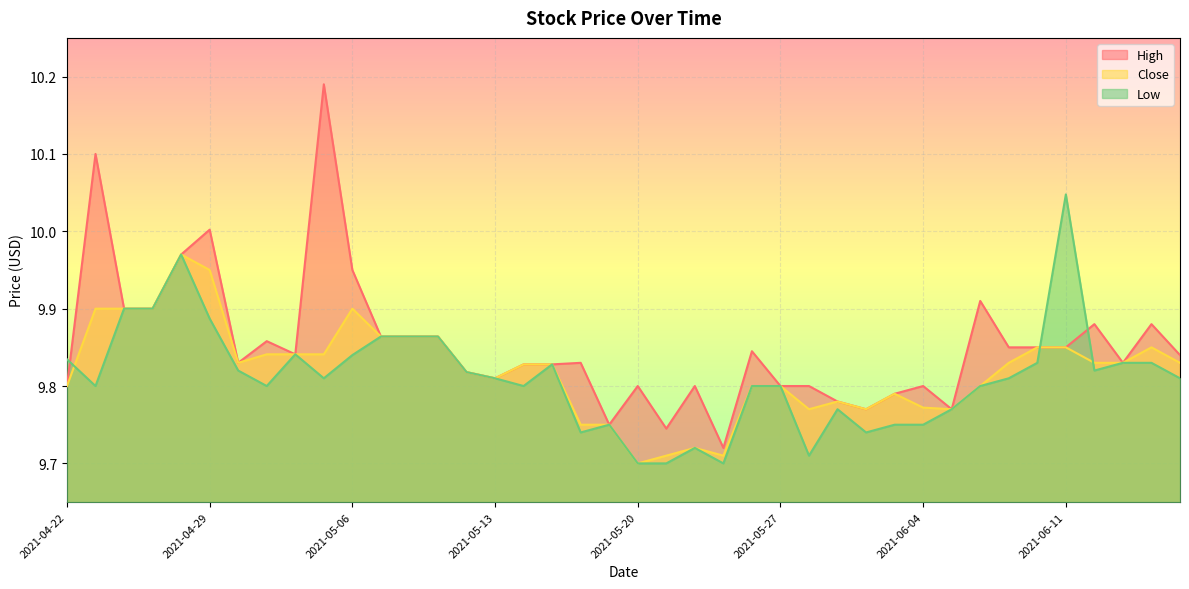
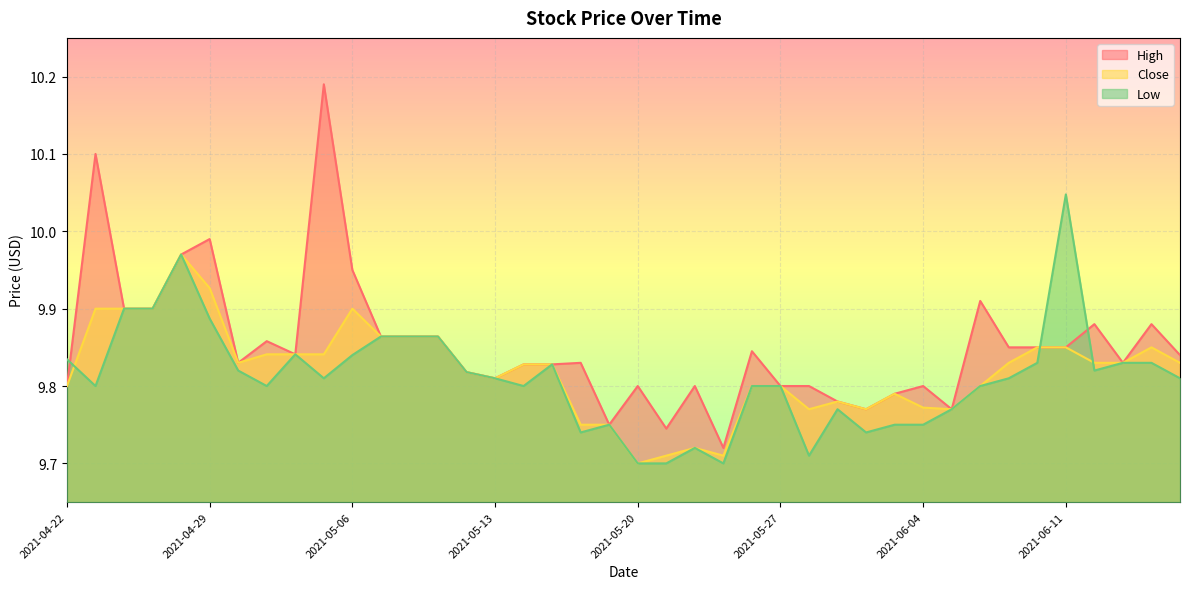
  {
    "High": {
-     "2021-04-29": 10.00,
+     "2021-04-29": 9.99,
      "2021-05-06": 9.95,
      "2021-05-20": 9.80,
      "2021-06-04": 9.80
    },
    "Close": {
-     "2021-04-29": 9.95,
+     "2021-04-29": 9.93,
      "2021-05-06": 9.90,
      "2021-06-04": 9.77
    },
    "Low": {
      "2021-04-22": 9.83,
      "2021-04-29": 9.89,
      "2021-05-06": 9.84,
      "2021-06-04": 9.75,
      "2021-06-11": 10.05
    }
  }
